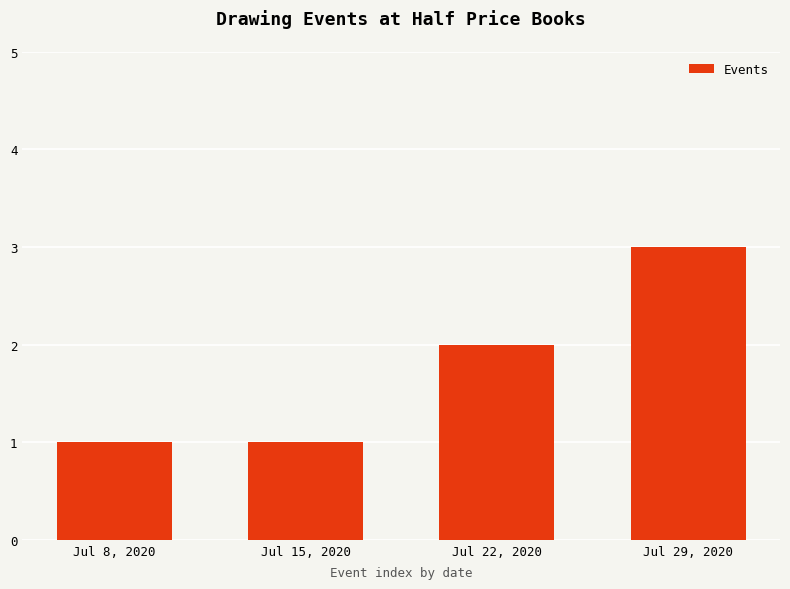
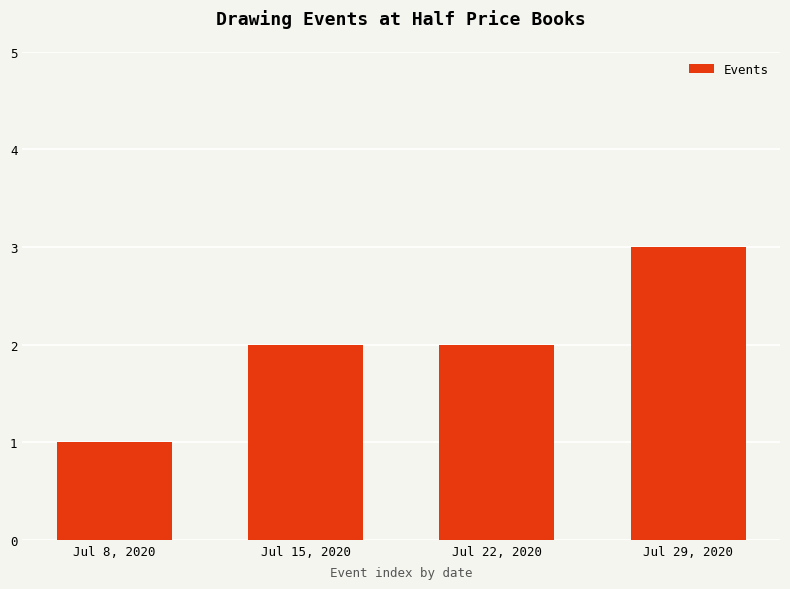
  {
    "Jul 8, 2020": 1,
-   "Jul 15, 2020": 1,
+   "Jul 15, 2020": 2,
    "Jul 22, 2020": 2,
    "Jul 29, 2020": 3
  }
